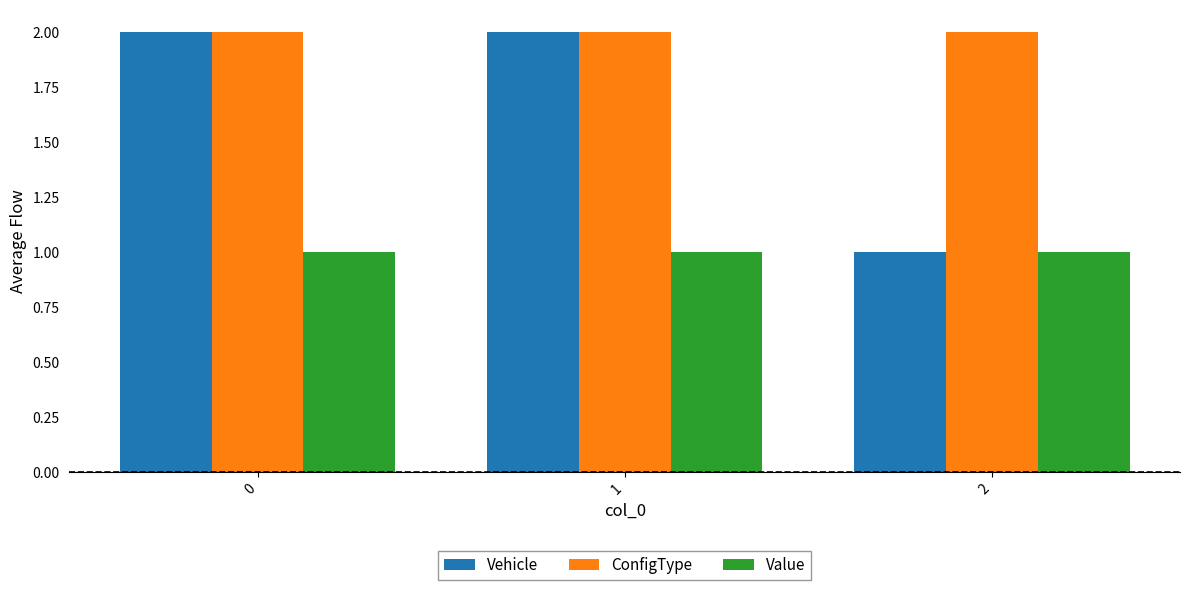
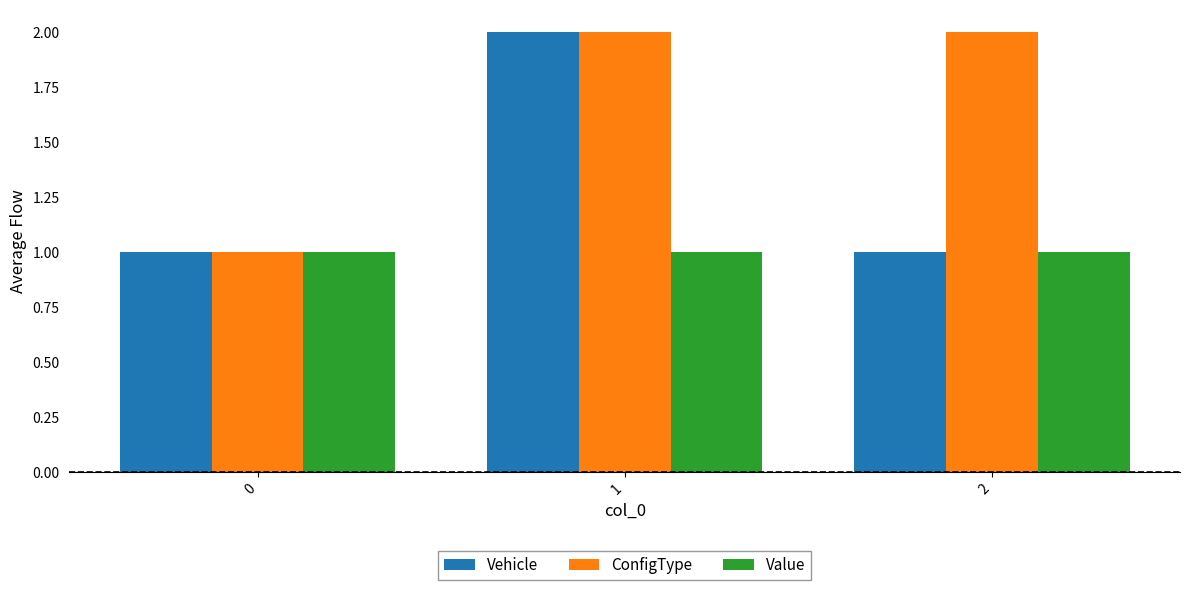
  {
    "Vehicle": {
-     "0": 2,
+     "0": 1,
      "1": 2,
      "2": 1
    },
    "ConfigType": {
-     "0": 2,
+     "0": 1,
      "1": 2,
      "2": 2
    },
    "Value": {
      "0": 1,
      "1": 1,
      "2": 1
    }
  }
